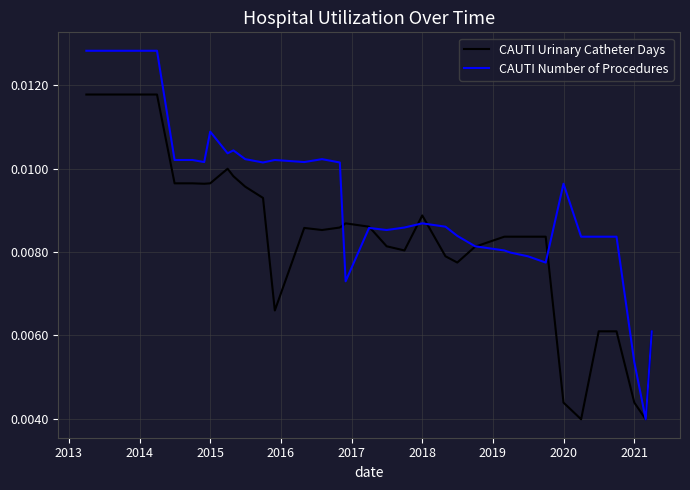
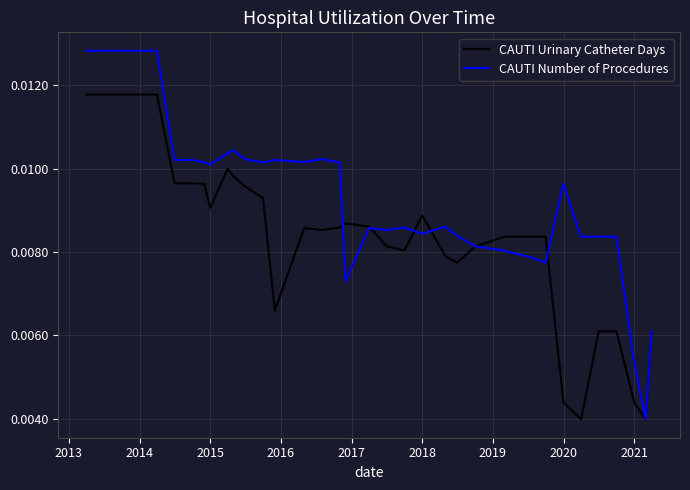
  {
    "CAUTI Urinary Catheter Days": {
      "2014": 0.0118,
-     "2015": 0.0097,
+     "2015": 0.0091,
      "2018": 0.0089,
      "2020": 0.0044,
      "2021": 0.0044
    },
    "CAUTI Number of Procedures": {
      "2014": 0.0128,
-     "2015": 0.0109,
-     "2018": 0.0087,
+     "2015": 0.0101,
+     "2018": 0.0084,
      "2020": 0.0096,
      "2021": 0.0054
    }
  }
